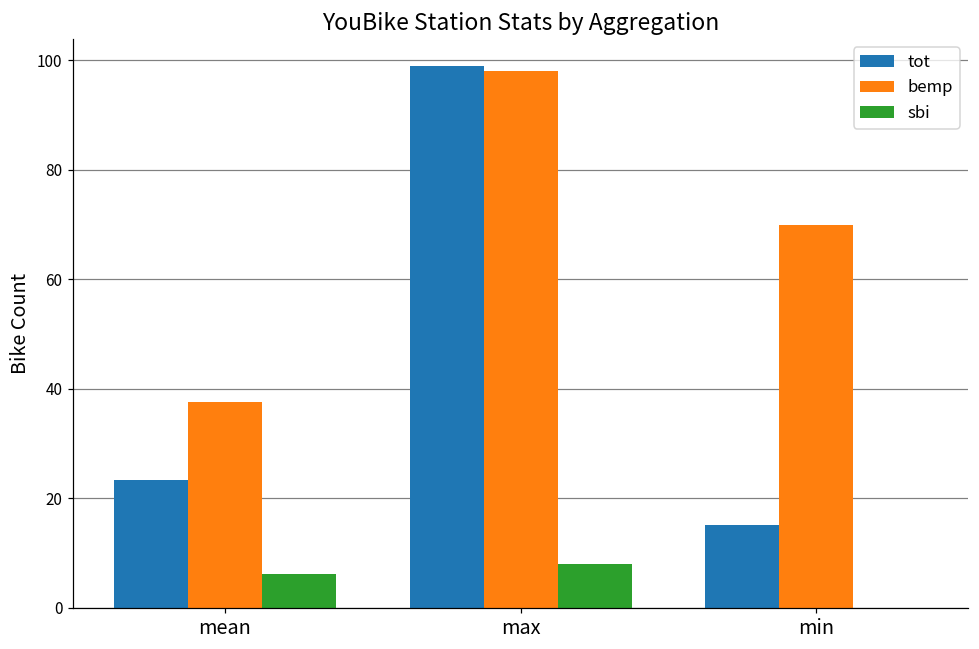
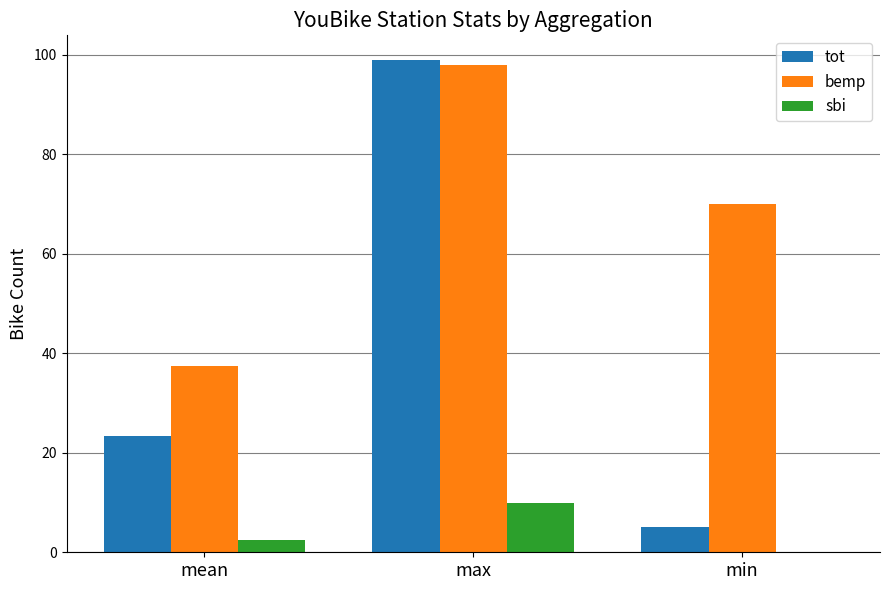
  {
    "tot": {
      "mean": 23,
      "max": 99,
-     "min": 15
+     "min": 5
    },
    "bemp": {
      "mean": 37,
      "max": 98,
      "min": 70
    },
    "sbi": {
-     "mean": 6,
-     "max": 8,
+     "mean": 2,
+     "max": 10,
      "min": 0
    }
  }
